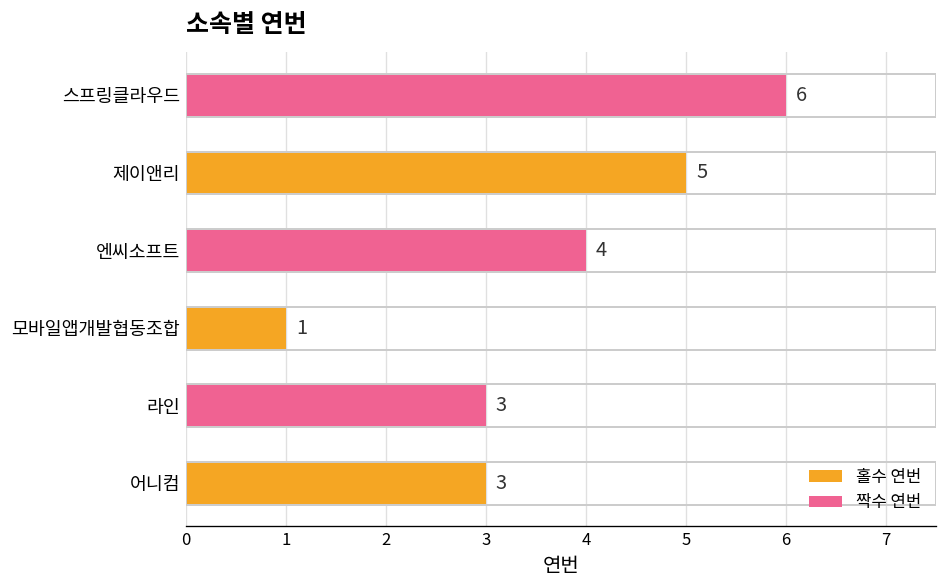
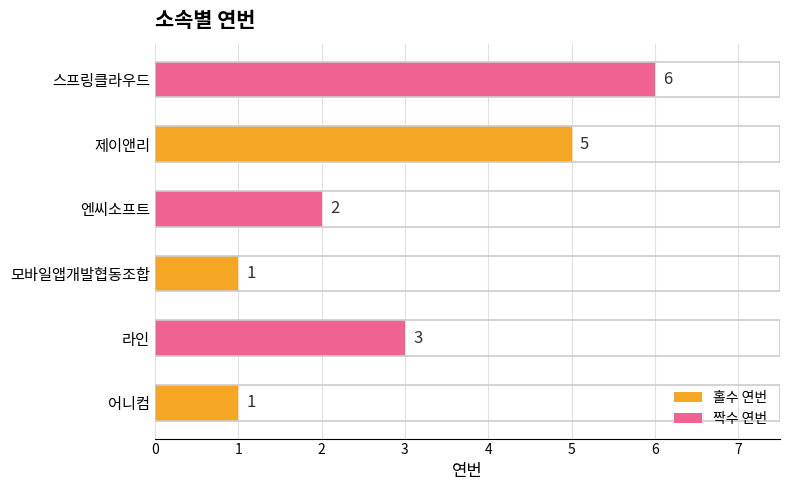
  {
    "스프링클라우드": 6,
    "제이앤리": 5,
-   "엔씨소프트": 4,
+   "엔씨소프트": 2,
    "모바일앱개발협동조합": 1,
    "라인": 3,
-   "어니컴": 3
+   "어니컴": 1
  }
